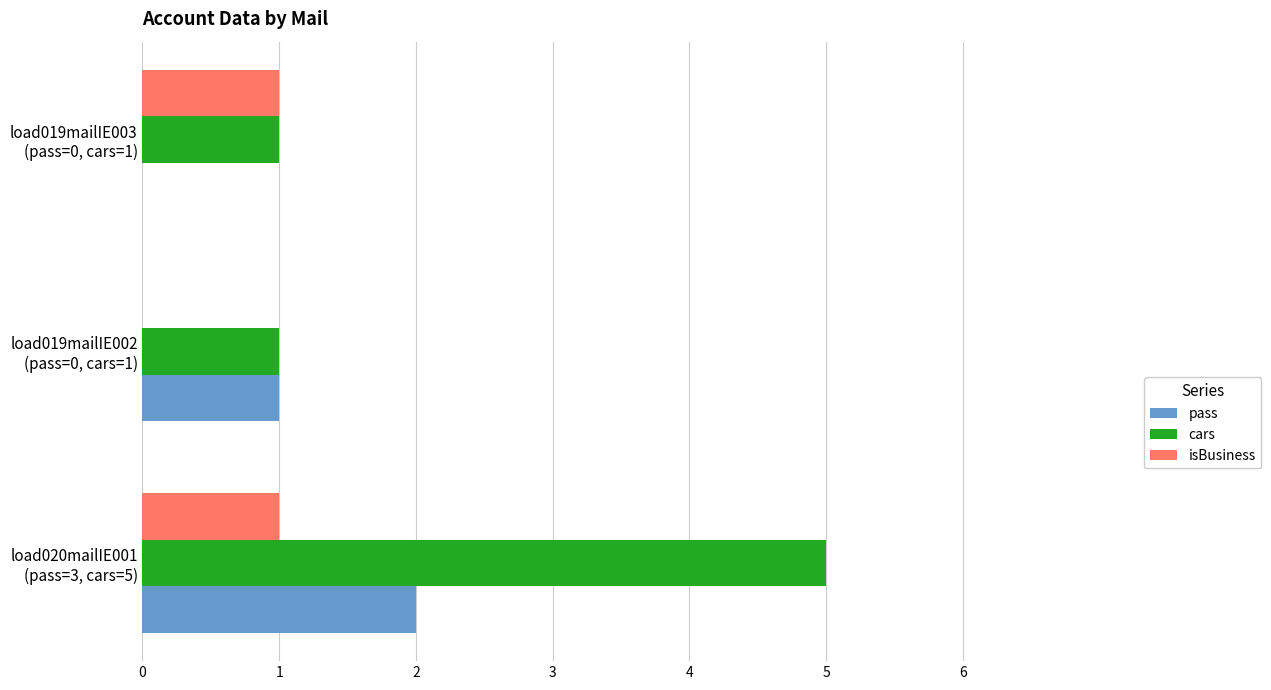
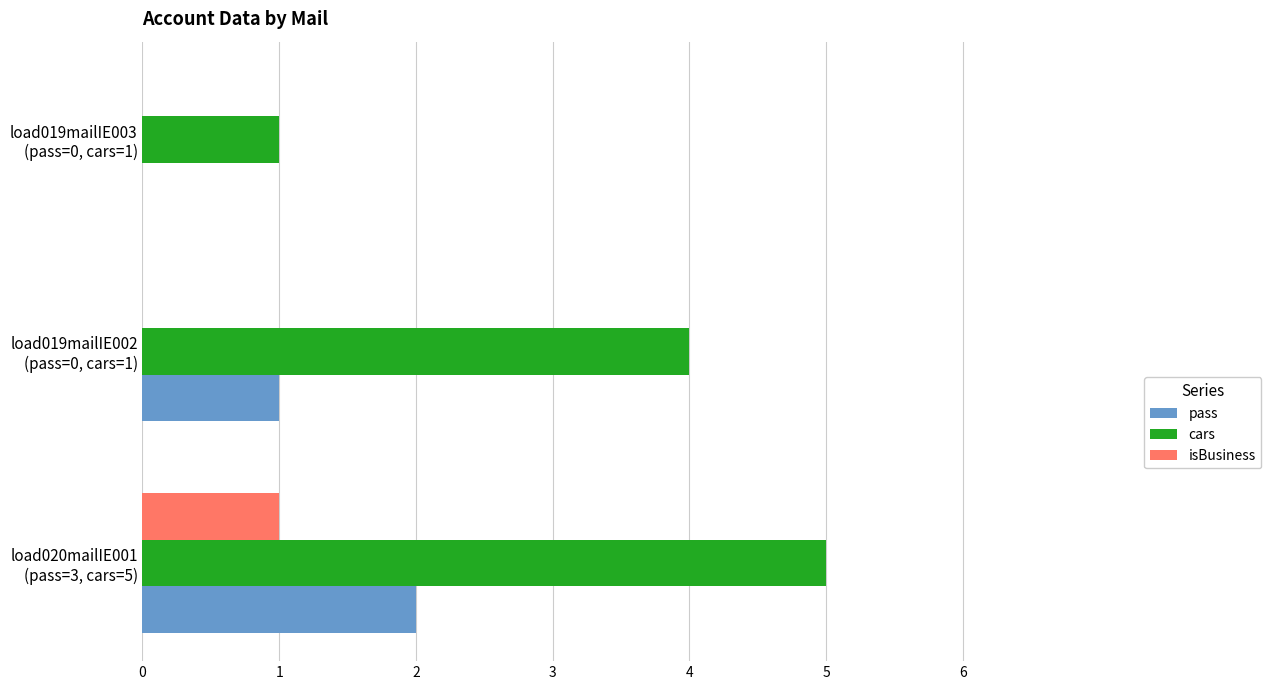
  {
    "pass": {
      "load019mailIE003 (pass=0, cars=1)": 0,
      "load019mailIE002 (pass=0, cars=1)": 1,
      "load020mailIE001 (pass=3, cars=5)": 2
    },
    "cars": {
      "load019mailIE003 (pass=0, cars=1)": 1,
-     "load019mailIE002 (pass=0, cars=1)": 1,
+     "load019mailIE002 (pass=0, cars=1)": 4,
      "load020mailIE001 (pass=3, cars=5)": 5
    },
    "isBusiness": {
-     "load019mailIE003 (pass=0, cars=1)": 1,
+     "load019mailIE003 (pass=0, cars=1)": 0,
      "load019mailIE002 (pass=0, cars=1)": 0,
      "load020mailIE001 (pass=3, cars=5)": 1
    }
  }
